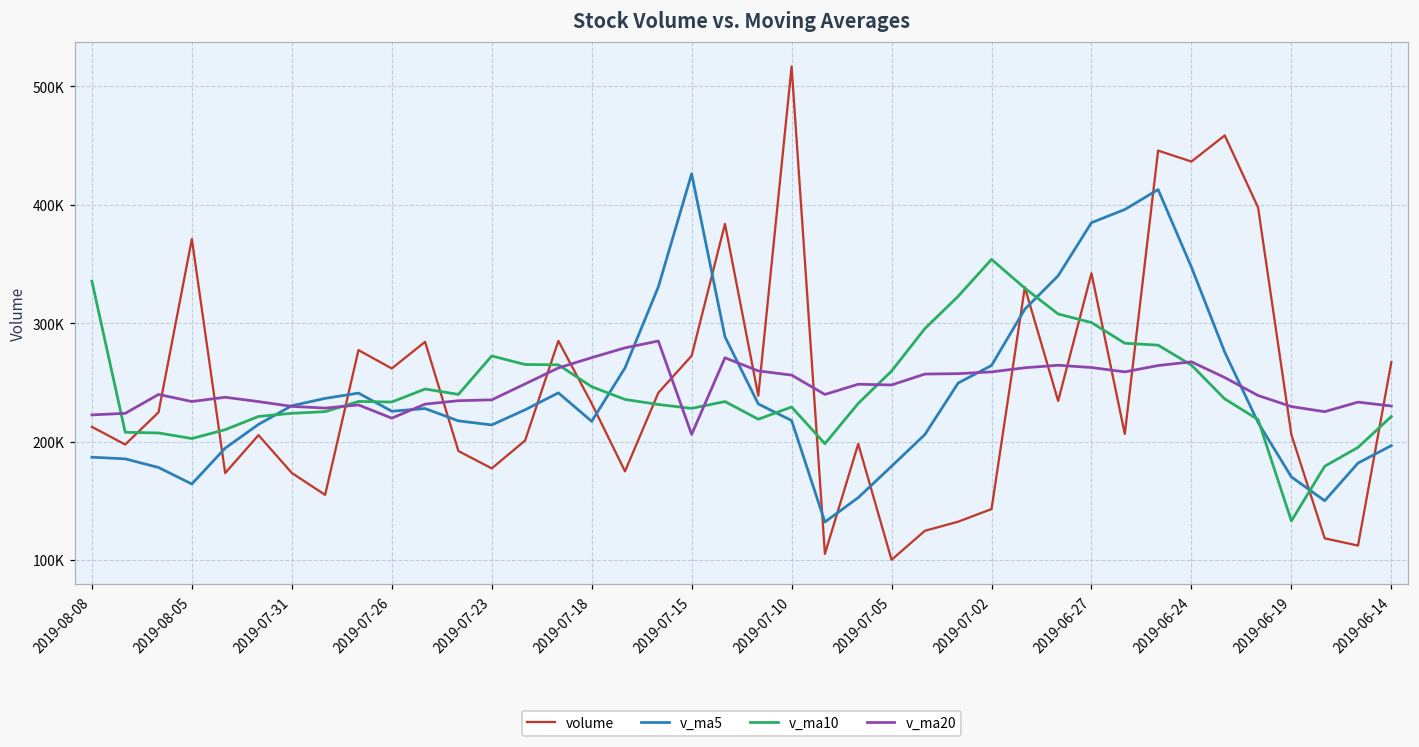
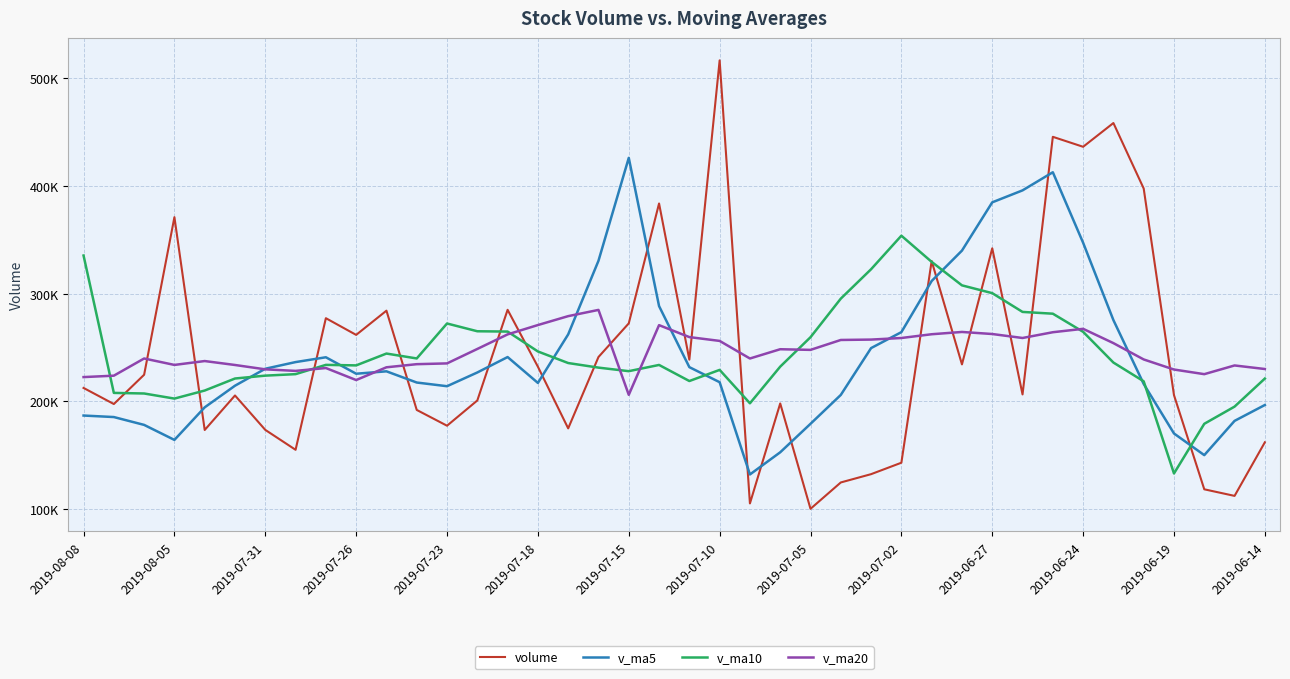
  {
    "volume": {
      "2019-08-08": 212000,
      "2019-08-05": 371000,
      "2019-07-31": 173000,
      "2019-07-26": 262000,
      "2019-07-23": 177000,
      "2019-07-18": 232000,
      "2019-07-15": 272000,
      "2019-07-10": 517000,
      "2019-07-05": 100000,
      "2019-07-02": 143000,
      "2019-06-27": 342000,
      "2019-06-24": 436000,
      "2019-06-19": 206000,
-     "2019-06-14": 267000
+     "2019-06-14": 162000
    },
    "v_ma5": {
      "2019-08-08": 187000,
      "2019-08-05": 164000,
      "2019-07-26": 226000,
      "2019-07-23": 214000,
      "2019-07-18": 217000,
      "2019-07-15": 426000,
      "2019-07-10": 218000,
      "2019-07-05": 179000,
      "2019-07-02": 264000,
      "2019-06-27": 385000,
      "2019-06-24": 347000,
      "2019-06-19": 170000,
      "2019-06-14": 197000
    },
    "v_ma10": {
      "2019-08-08": 335000,
      "2019-08-05": 203000,
      "2019-07-31": 224000,
      "2019-07-26": 233000,
      "2019-07-23": 272000,
      "2019-07-18": 246000,
      "2019-07-15": 228000,
      "2019-07-10": 229000,
      "2019-07-05": 260000,
      "2019-07-02": 354000,
      "2019-06-27": 300000,
      "2019-06-24": 265000,
      "2019-06-19": 133000,
      "2019-06-14": 221000
    },
    "v_ma20": {
      "2019-08-08": 223000,
      "2019-08-05": 234000,
      "2019-07-26": 220000,
      "2019-07-23": 235000,
      "2019-07-18": 271000,
      "2019-07-15": 206000,
      "2019-07-10": 256000,
      "2019-07-05": 248000,
      "2019-07-02": 259000,
      "2019-06-27": 263000,
      "2019-06-24": 267000,
      "2019-06-19": 230000,
      "2019-06-14": 230000
    }
  }
